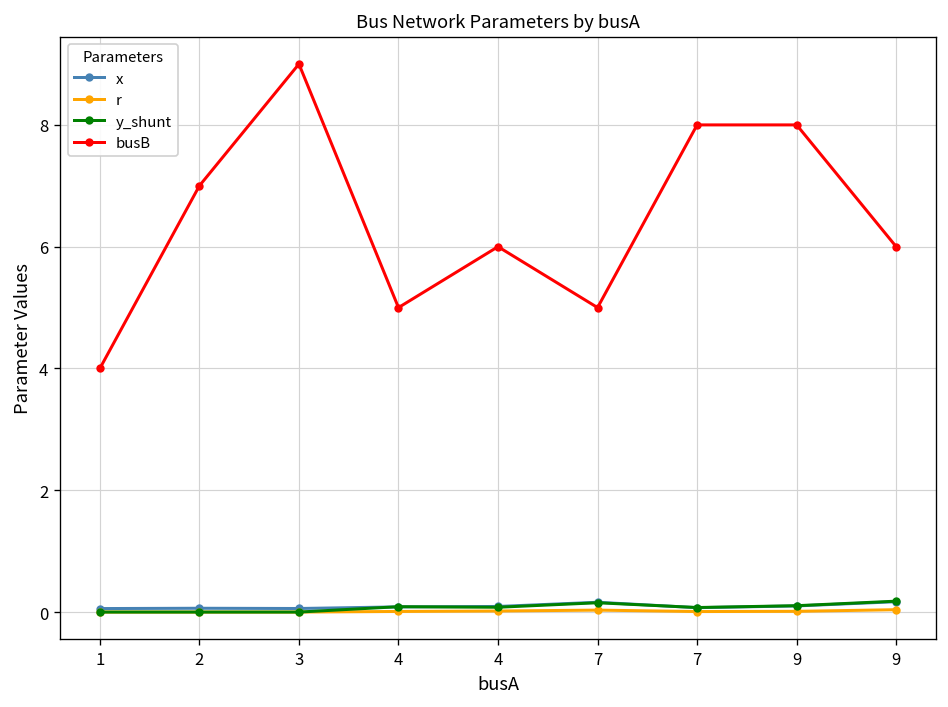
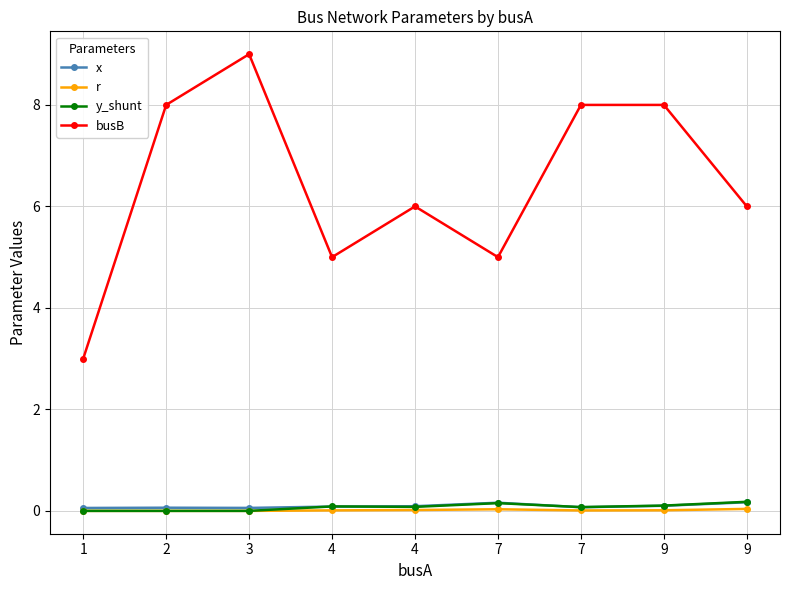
  {
    "x": {
      "1": 0.1,
      "2": 0.1,
      "3": 0.1
    },
    "busB": {
-     "1": 4,
-     "2": 7,
+     "1": 3,
+     "2": 8,
      "3": 9
    }
  }
